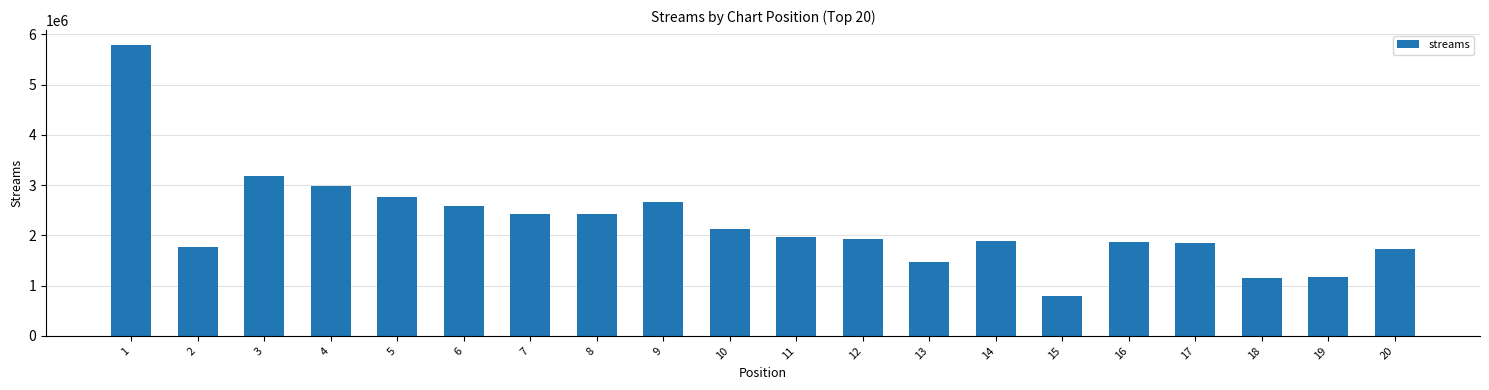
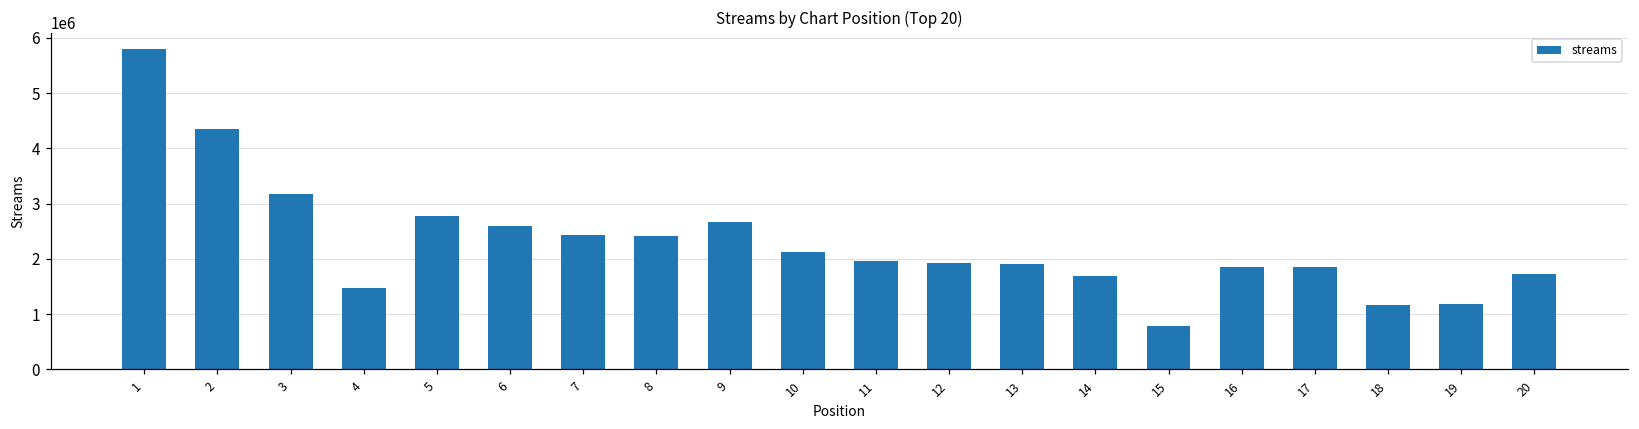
  {
    "1": 5800000,
-   "2": 1800000,
+   "2": 4300000,
    "3": 3200000,
-   "4": 3000000,
+   "4": 1500000,
    "5": 2800000,
    "6": 2600000,
    "7": 2400000,
    "8": 2400000,
    "9": 2700000,
    "10": 2100000,
    "11": 2000000,
    "12": 1900000,
-   "13": 1500000,
-   "14": 1900000,
+   "13": 1900000,
+   "14": 1700000,
    "15": 800000,
    "16": 1900000,
    "17": 1900000,
    "18": 1200000,
    "19": 1200000,
    "20": 1700000
  }
